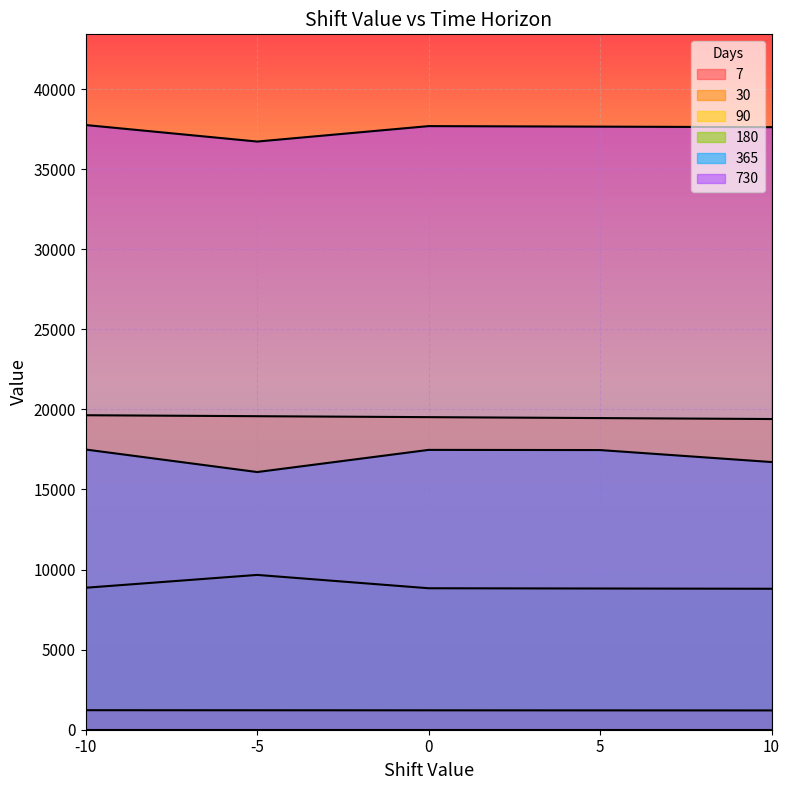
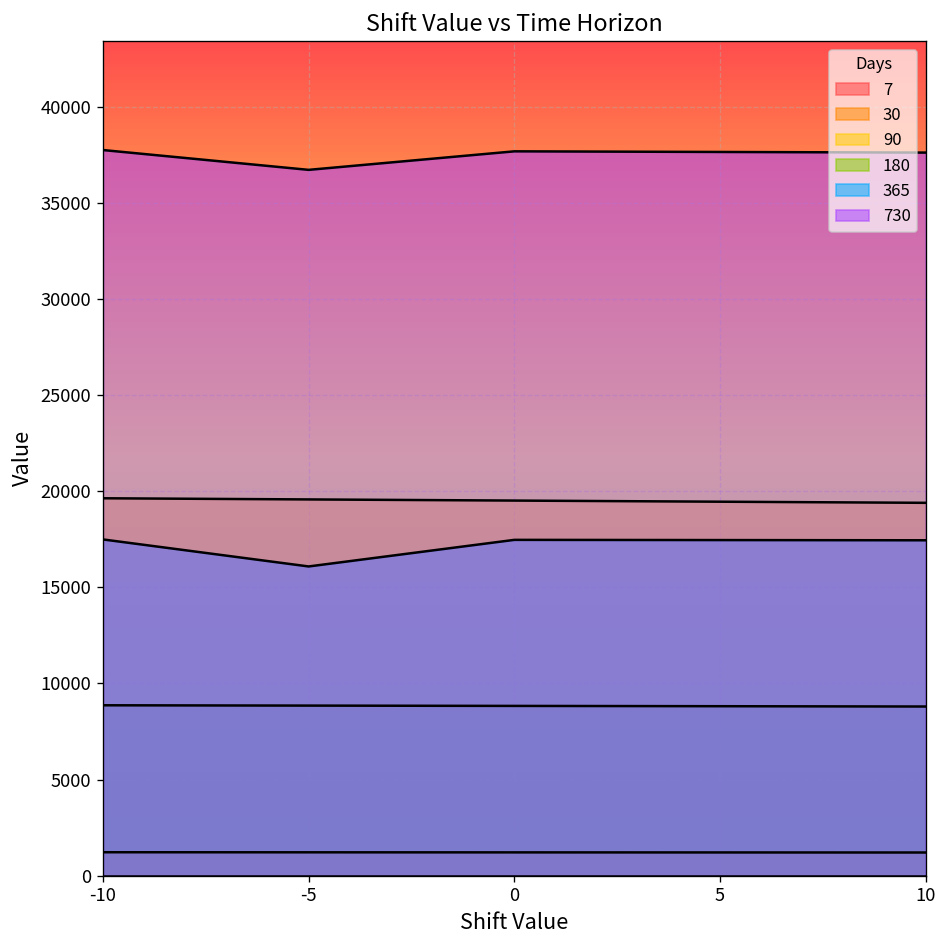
  {
    "7": {
      "-10": 0,
      "-5": 0,
      "0": 0,
      "5": 0,
      "10": 0
    },
    "180": {
      "-10": 8900,
-     "-5": 9700,
+     "-5": 8800,
      "0": 8800,
      "5": 8800,
      "10": 8800
    },
    "365": {
      "-10": 17500,
      "-5": 16100,
      "0": 17500,
      "5": 17500,
-     "10": 16700
+     "10": 17400
    },
    "730": {
      "-10": 37800,
      "-5": 36700,
      "0": 37700,
      "5": 37700,
      "10": 37600
    }
  }
